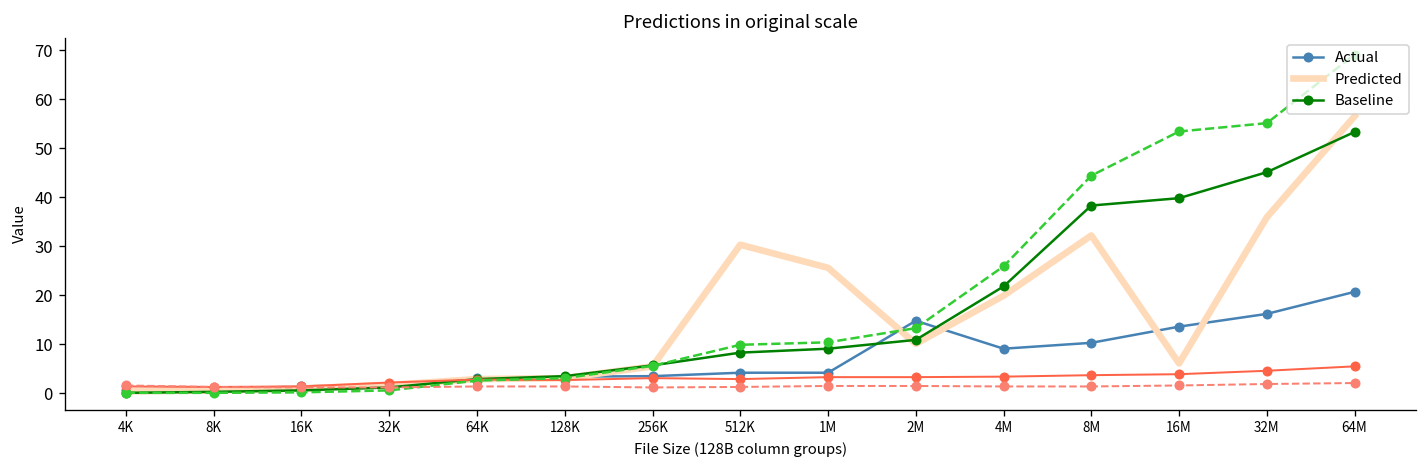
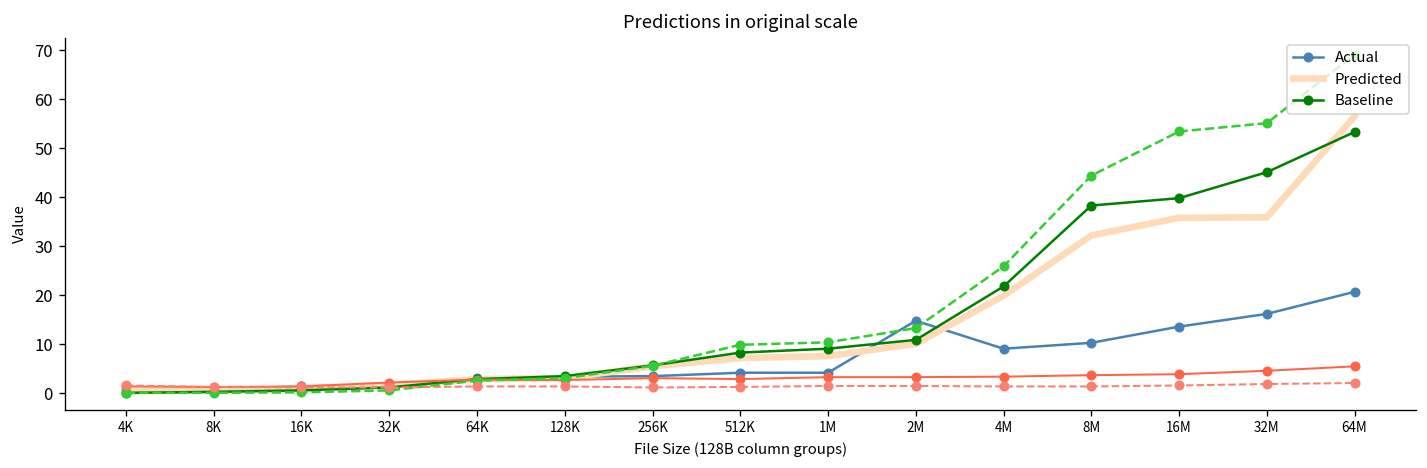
  {
    "Actual": {
      "512K": 4,
      "1M": 4,
      "2M": 15,
      "4M": 9,
      "8M": 10,
      "16M": 14,
      "32M": 16,
      "64M": 21
    },
    "Predicted": {
-     "512K": 30,
-     "1M": 26,
+     "512K": 7,
+     "1M": 8,
      "2M": 10,
      "4M": 20,
      "8M": 32,
-     "16M": 6,
+     "16M": 36,
      "32M": 36
    },
    "Baseline": {
      "512K": 8,
      "1M": 9,
      "2M": 11,
      "4M": 22,
      "8M": 38,
      "16M": 40,
      "32M": 45,
      "64M": 53
    }
  }
